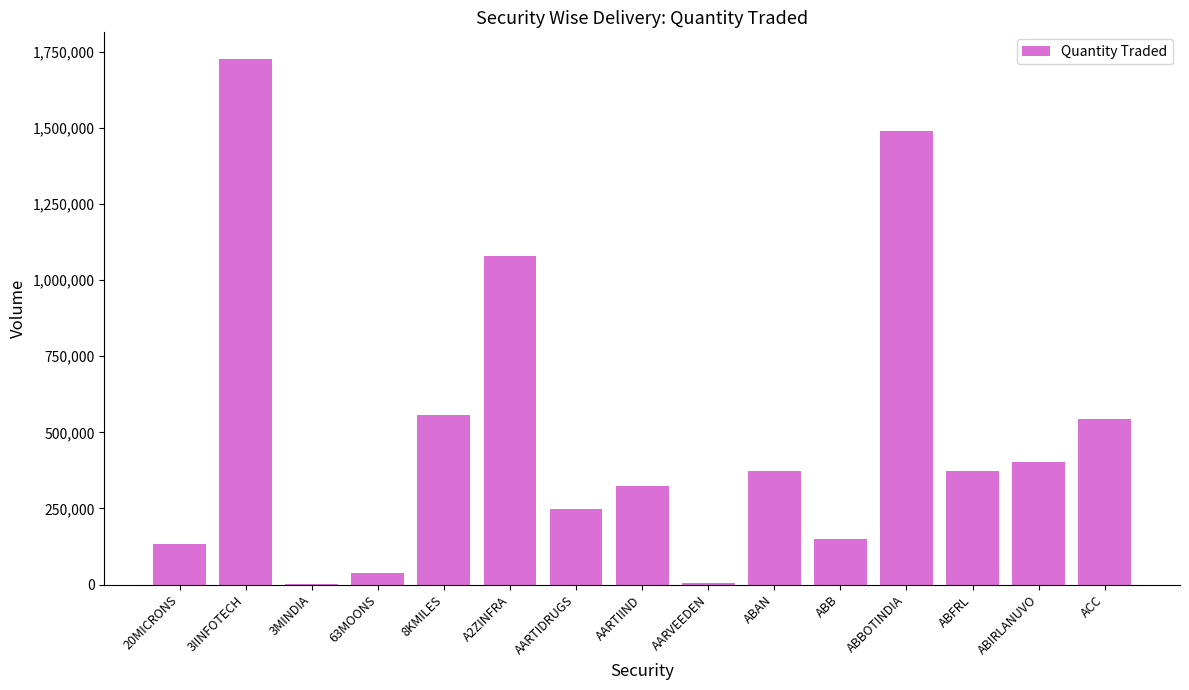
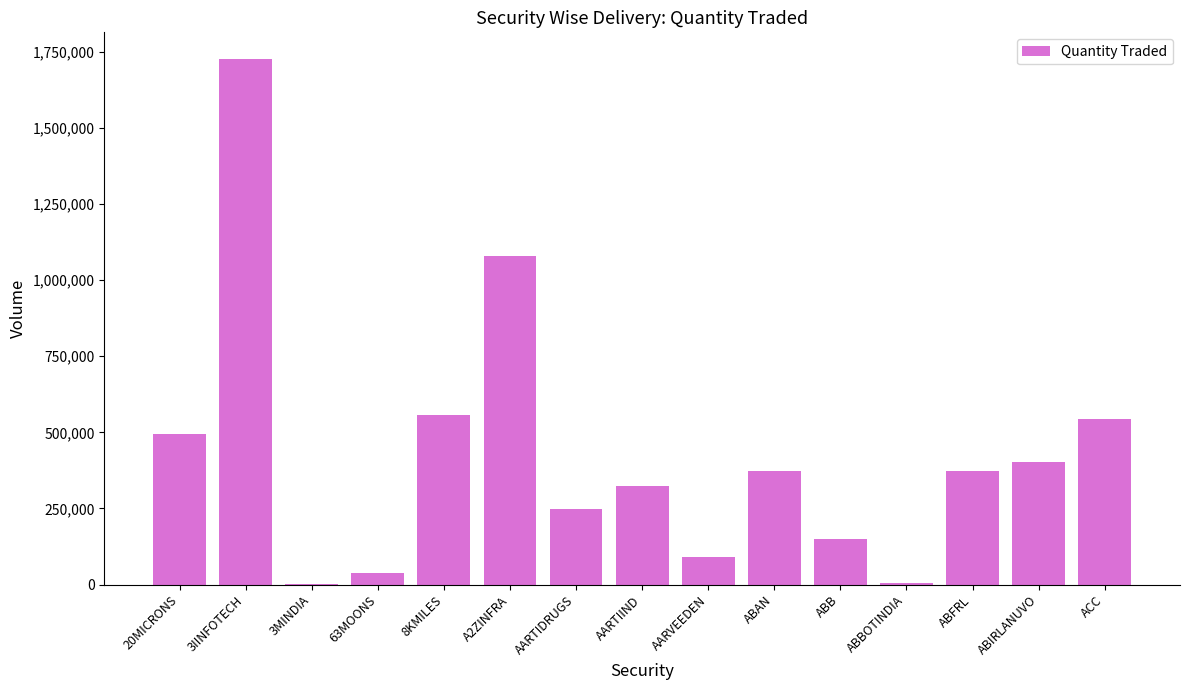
  {
-   "20MICRONS": "130,000",
+   "20MICRONS": "500,000",
    "3IINFOTECH": "1,730,000",
    "63MOONS": "40,000",
    "8KMILES": "560,000",
    "A2ZINFRA": "1,080,000",
    "AARTIDRUGS": "250,000",
    "AARTIIND": "320,000",
-   "AARVEEDEN": "10,000",
+   "AARVEEDEN": "90,000",
    "ABAN": "370,000",
    "ABB": "150,000",
-   "ABBOTINDIA": "1,490,000",
+   "ABBOTINDIA": "10,000",
    "ABFRL": "370,000",
    "ABIRLANUVO": "400,000",
    "ACC": "540,000"
  }
